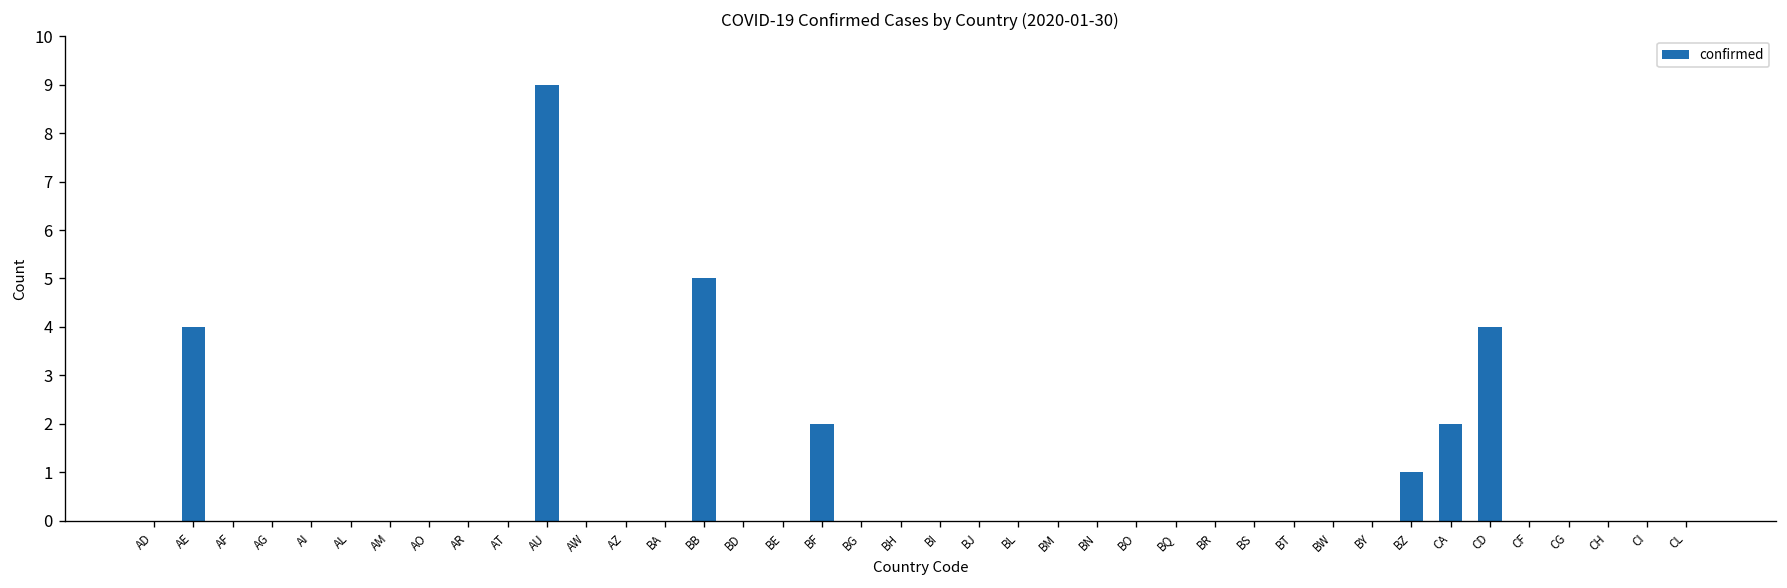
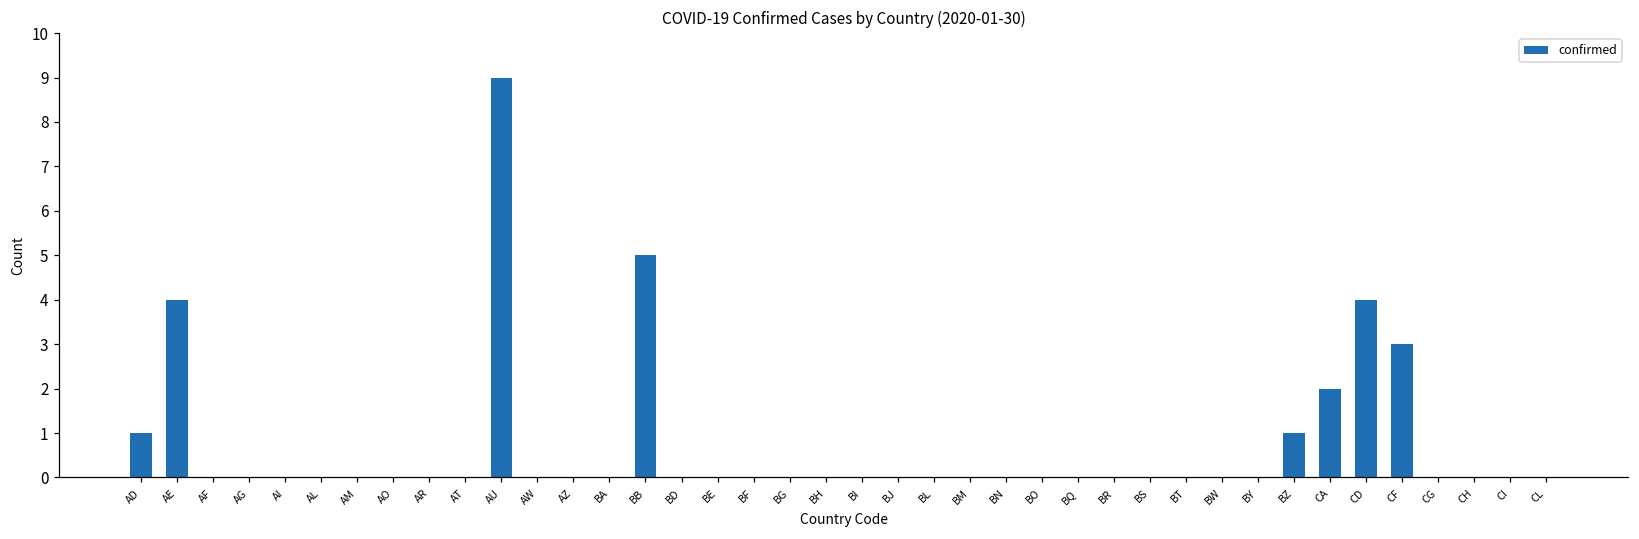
  {
-   "AD": 0,
+   "AD": 1,
    "AE": 4,
    "AF": 0,
    "AG": 0,
    "AI": 0,
    "AL": 0,
    "AM": 0,
    "AO": 0,
    "AR": 0,
    "AT": 0,
    "AU": 9,
    "AW": 0,
    "AZ": 0,
    "BA": 0,
    "BB": 5,
    "BD": 0,
    "BE": 0,
-   "BF": 2,
+   "BF": 0,
    "BG": 0,
    "BH": 0,
    "BI": 0,
    "BJ": 0,
    "BL": 0,
    "BM": 0,
    "BN": 0,
    "BO": 0,
    "BQ": 0,
    "BR": 0,
    "BS": 0,
    "BT": 0,
    "BW": 0,
    "BY": 0,
    "BZ": 1,
    "CA": 2,
    "CD": 4,
-   "CF": 0,
+   "CF": 3,
    "CG": 0,
    "CH": 0,
    "CI": 0,
    "CL": 0
  }
